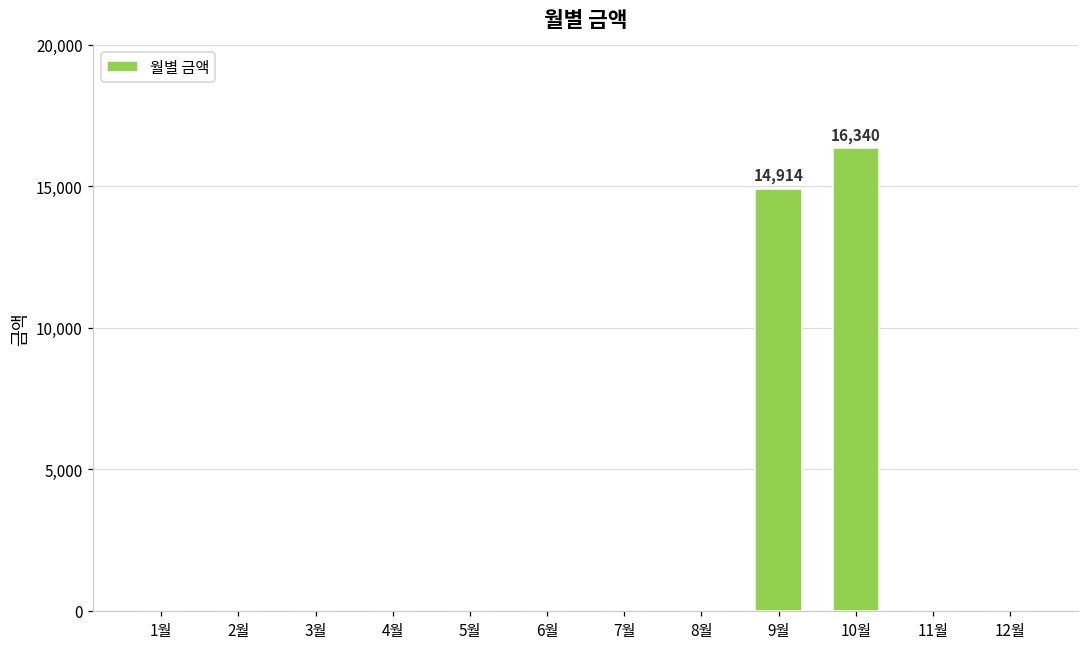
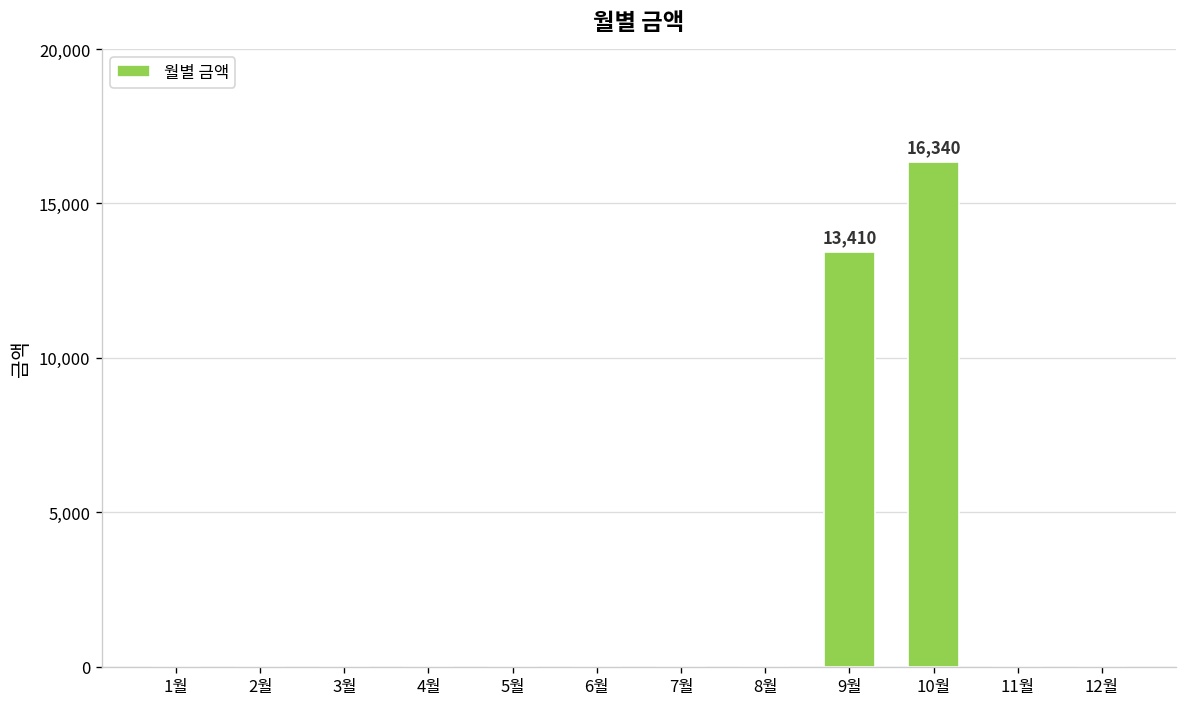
  {
-   "9월": "14,914",
+   "9월": "13,410",
    "10월": "16,340"
  }
